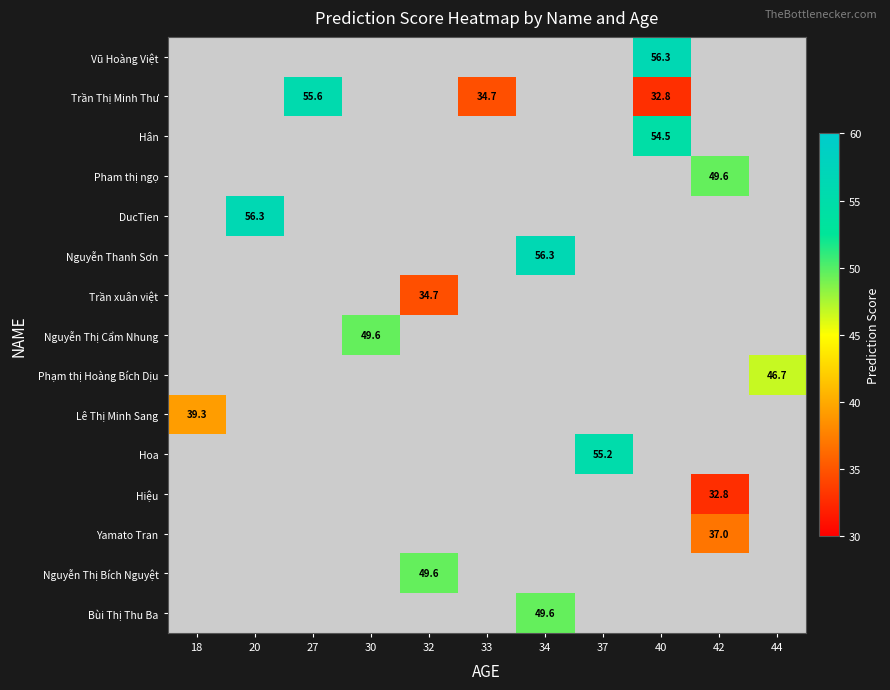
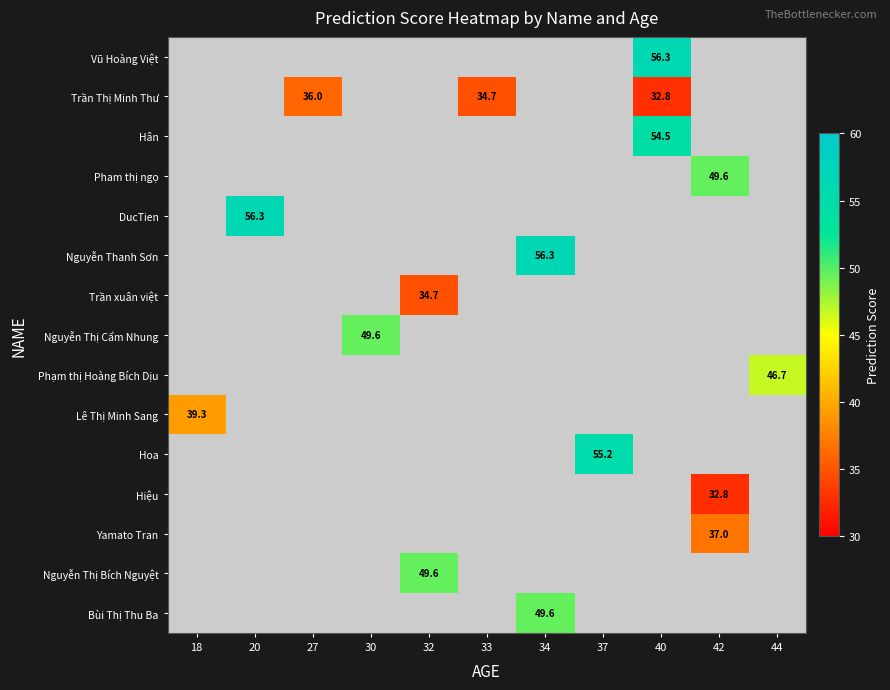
  {
    "Vũ Hoàng Việt": {
      "40": 56.3
    },
    "Trần Thị Minh Thư": {
-     "27": 55.6,
+     "27": 36.0,
      "33": 34.7,
      "40": 32.8
    },
    "Hân": {
      "40": 54.5
    },
    "Pham thị ngọ": {
      "42": 49.6
    },
    "DucTien": {
      "20": 56.3
    },
    "Nguyễn Thanh Sơn": {
      "34": 56.3
    },
    "Trần xuân việt": {
      "32": 34.7
    },
    "Nguyễn Thị Cẩm Nhung": {
      "30": 49.6
    },
    "Phạm thị Hoàng Bích Dịu": {
      "44": 46.7
    },
    "Lê Thị Minh Sang": {
      "18": 39.3
    },
    "Hoa": {
      "37": 55.2
    },
    "Hiệu": {
      "42": 32.8
    },
    "Yamato Tran": {
      "42": 37.0
    },
    "Nguyễn Thị Bích Nguyệt": {
      "32": 49.6
    },
    "Bùi Thị Thu Ba": {
      "34": 49.6
    }
  }
